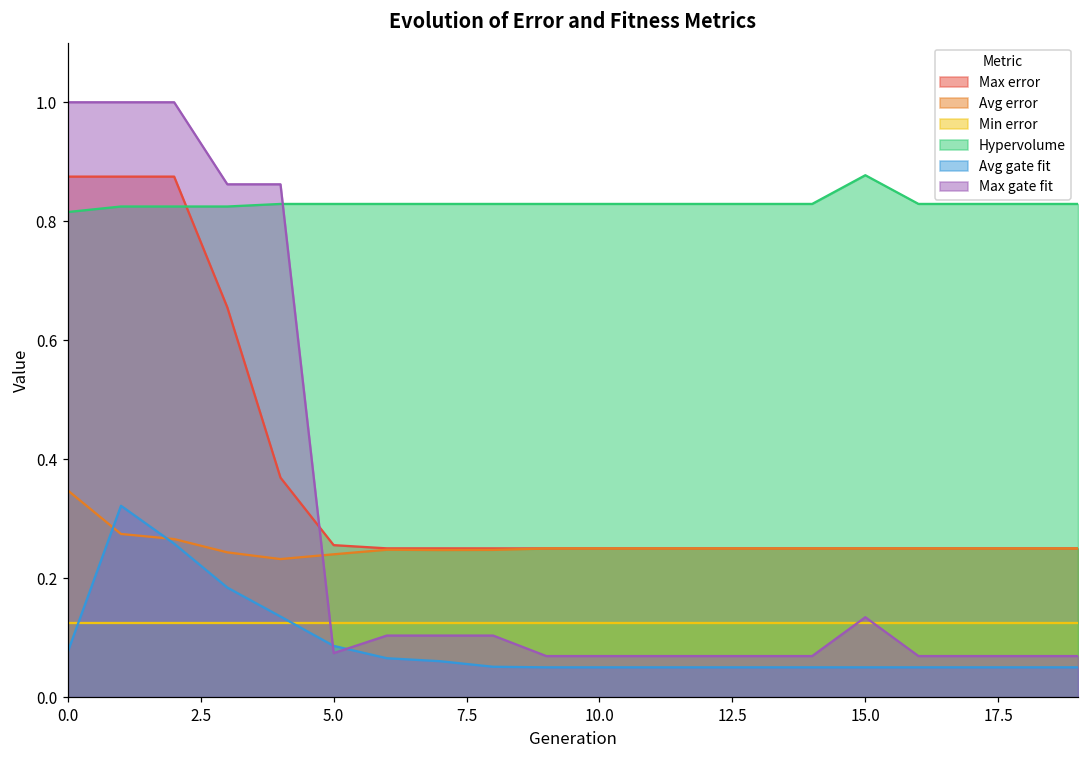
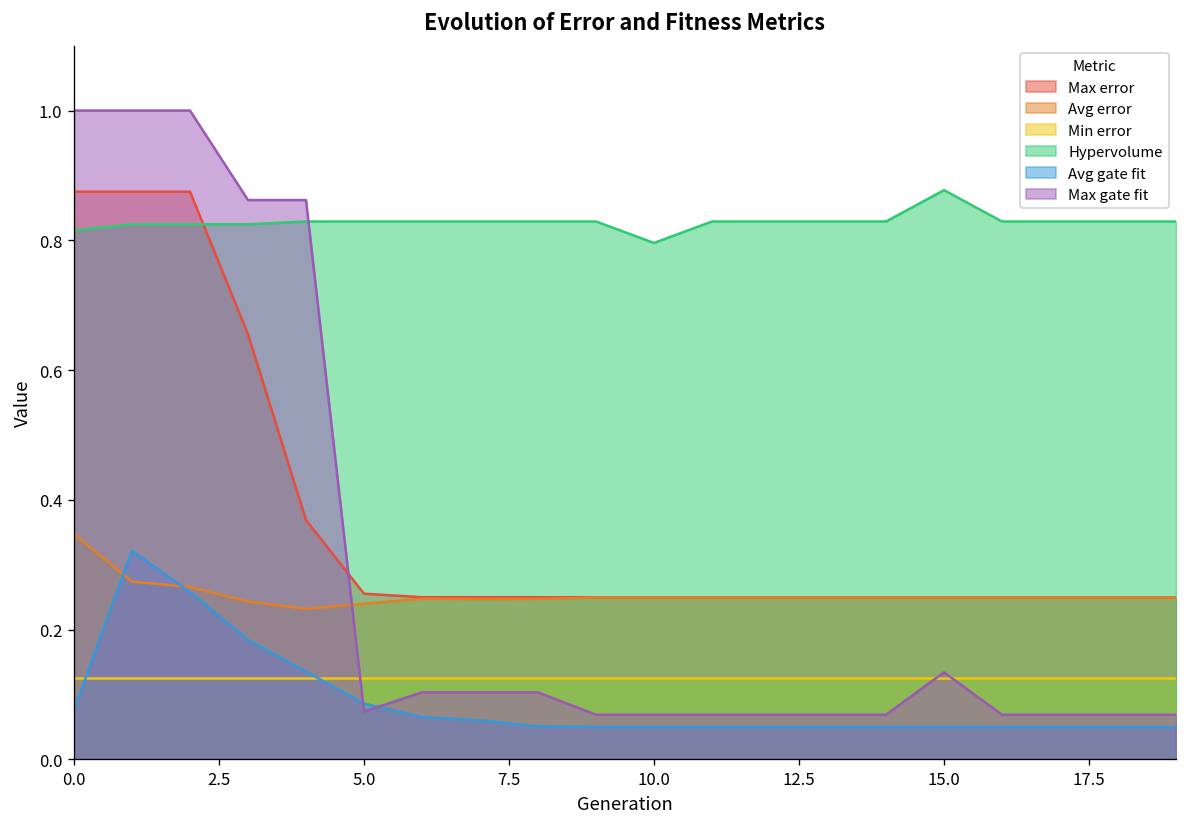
  {
    "Hypervolume": {
      "0.0": 0.82,
      "5.0": 0.83,
-     "10.0": 0.83,
+     "10.0": 0.80,
      "15.0": 0.88
    },
    "Avg gate fit": {
      "0.0": 0.08,
      "5.0": 0.09,
      "10.0": 0.05,
      "15.0": 0.05
    },
    "Max gate fit": {
      "0.0": 1.00,
      "5.0": 0.07,
      "10.0": 0.07,
      "15.0": 0.13
    }
  }
